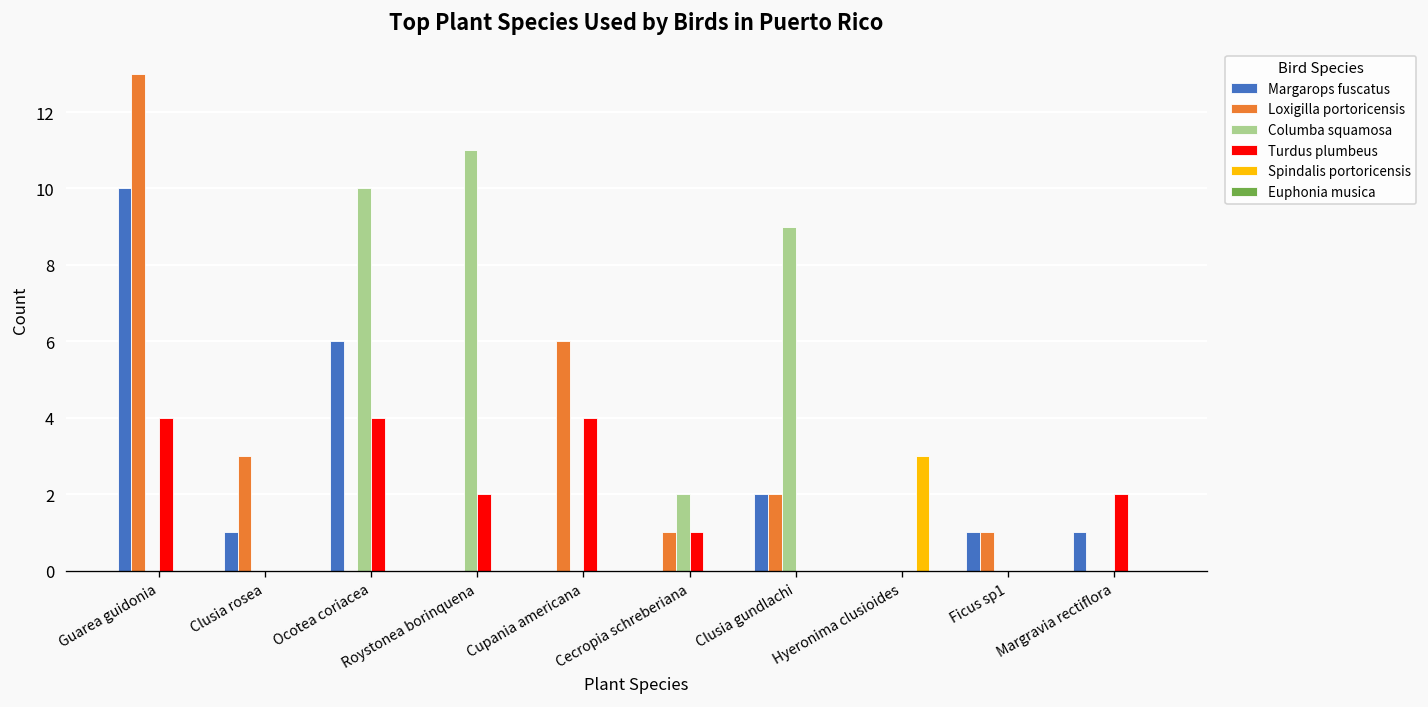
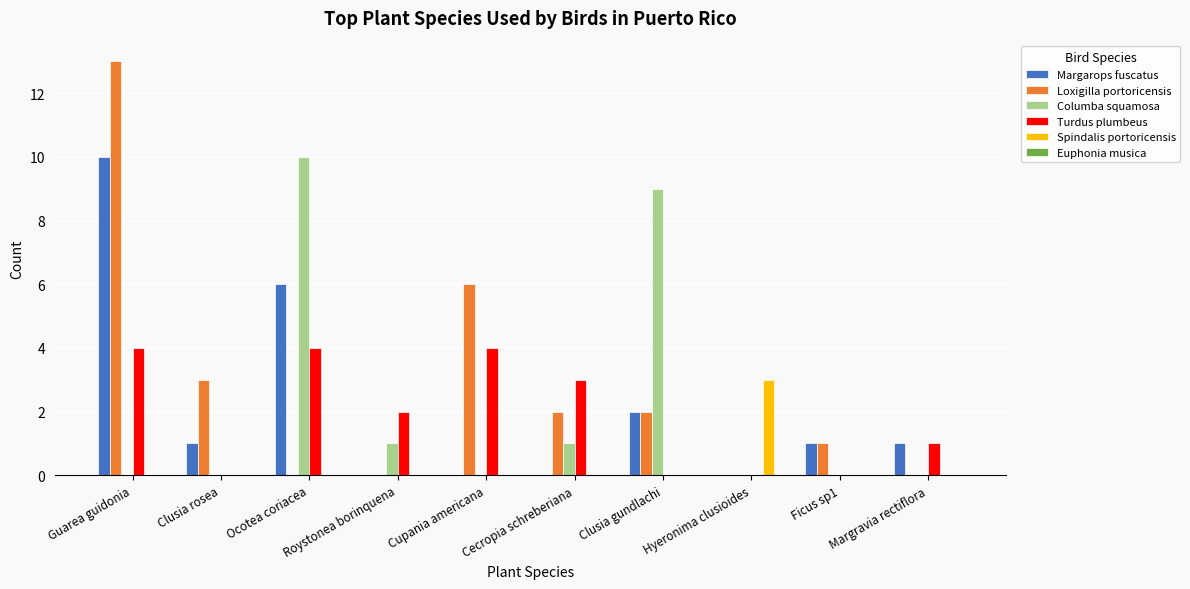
  {
    "Margarops fuscatus": {
      "Guarea guidonia": 10,
      "Clusia rosea": 1,
      "Ocotea coriacea": 6,
      "Roystonea borinquena": 0,
      "Cupania americana": 0,
      "Cecropia schreberiana": 0,
      "Clusia gundlachi": 2,
      "Hyeronima clusioides": 0,
      "Ficus sp1": 1,
      "Margravia rectiflora": 1
    },
    "Loxigilla portoricensis": {
      "Guarea guidonia": 13,
      "Clusia rosea": 3,
      "Ocotea coriacea": 0,
      "Roystonea borinquena": 0,
      "Cupania americana": 6,
-     "Cecropia schreberiana": 1,
+     "Cecropia schreberiana": 2,
      "Clusia gundlachi": 2,
      "Hyeronima clusioides": 0,
      "Ficus sp1": 1,
      "Margravia rectiflora": 0
    },
    "Columba squamosa": {
      "Guarea guidonia": 0,
      "Clusia rosea": 0,
      "Ocotea coriacea": 10,
-     "Roystonea borinquena": 11,
+     "Roystonea borinquena": 1,
      "Cupania americana": 0,
-     "Cecropia schreberiana": 2,
+     "Cecropia schreberiana": 1,
      "Clusia gundlachi": 9,
      "Hyeronima clusioides": 0,
      "Ficus sp1": 0,
      "Margravia rectiflora": 0
    },
    "Turdus plumbeus": {
      "Guarea guidonia": 4,
      "Clusia rosea": 0,
      "Ocotea coriacea": 4,
      "Roystonea borinquena": 2,
      "Cupania americana": 4,
-     "Cecropia schreberiana": 1,
+     "Cecropia schreberiana": 3,
      "Clusia gundlachi": 0,
      "Hyeronima clusioides": 0,
      "Ficus sp1": 0,
-     "Margravia rectiflora": 2
+     "Margravia rectiflora": 1
    },
    "Spindalis portoricensis": {
      "Guarea guidonia": 0,
      "Clusia rosea": 0,
      "Ocotea coriacea": 0,
      "Roystonea borinquena": 0,
      "Cupania americana": 0,
      "Cecropia schreberiana": 0,
      "Clusia gundlachi": 0,
      "Hyeronima clusioides": 3,
      "Ficus sp1": 0,
      "Margravia rectiflora": 0
    },
    "Euphonia musica": {
      "Guarea guidonia": 0,
      "Clusia rosea": 0,
      "Ocotea coriacea": 0,
      "Roystonea borinquena": 0,
      "Cupania americana": 0,
      "Cecropia schreberiana": 0,
      "Clusia gundlachi": 0,
      "Hyeronima clusioides": 0,
      "Ficus sp1": 0,
      "Margravia rectiflora": 0
    }
  }
